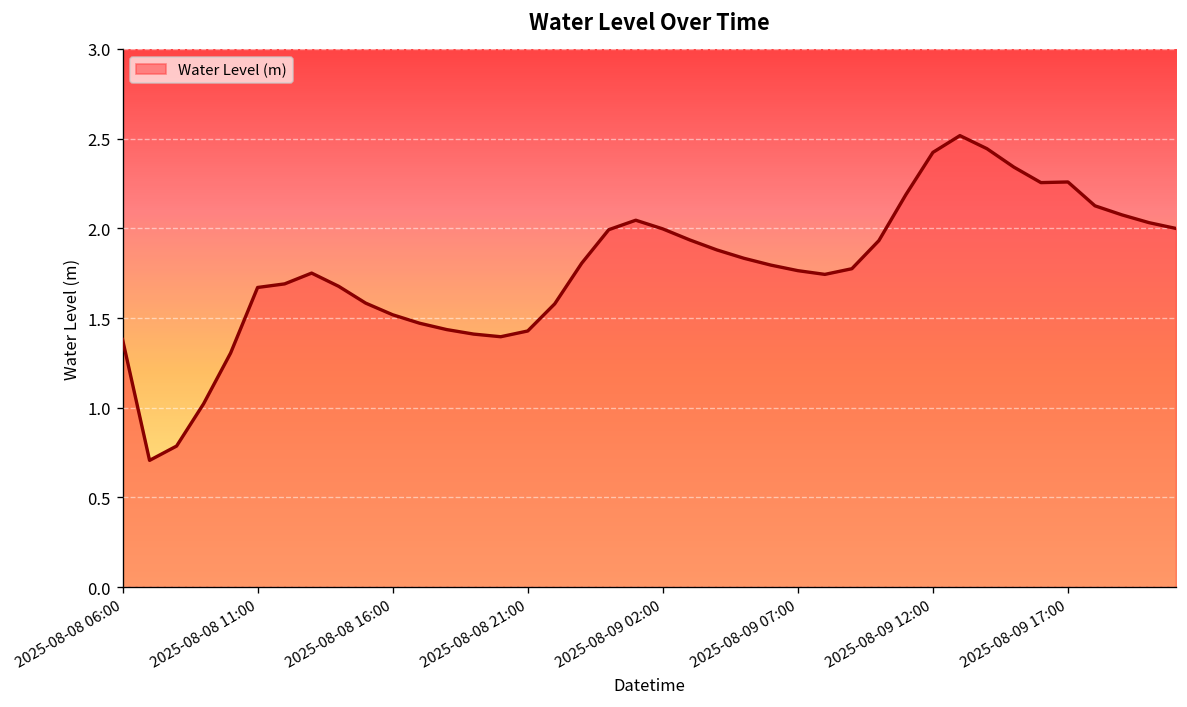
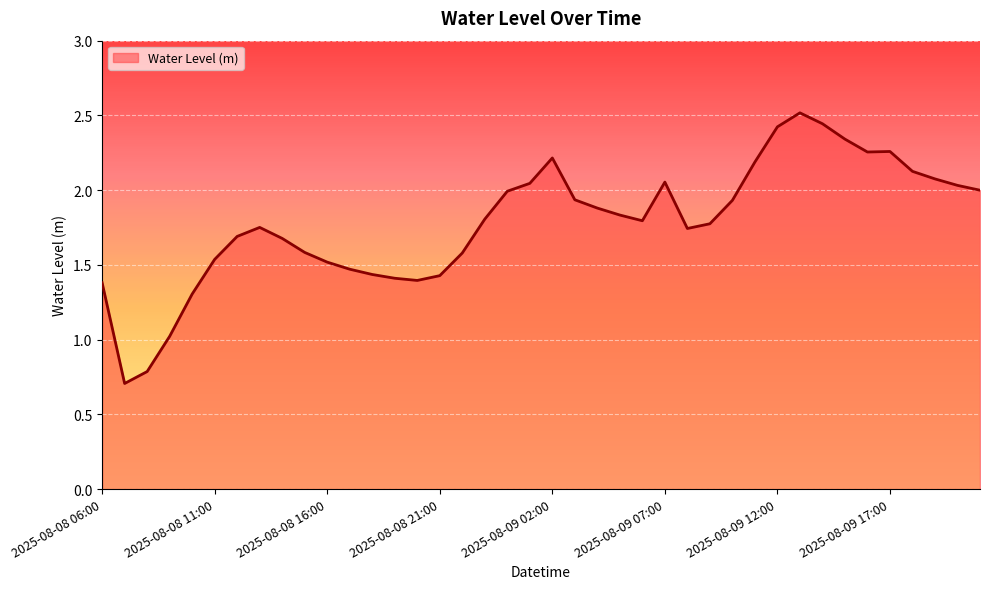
  {
    "2025-08-08 06:00": 1.38,
-   "2025-08-08 11:00": 1.67,
+   "2025-08-08 11:00": 1.54,
    "2025-08-08 16:00": 1.52,
    "2025-08-08 21:00": 1.43,
-   "2025-08-09 02:00": 2.00,
-   "2025-08-09 07:00": 1.76,
+   "2025-08-09 02:00": 2.22,
+   "2025-08-09 07:00": 2.05,
    "2025-08-09 12:00": 2.42,
    "2025-08-09 17:00": 2.26
  }
